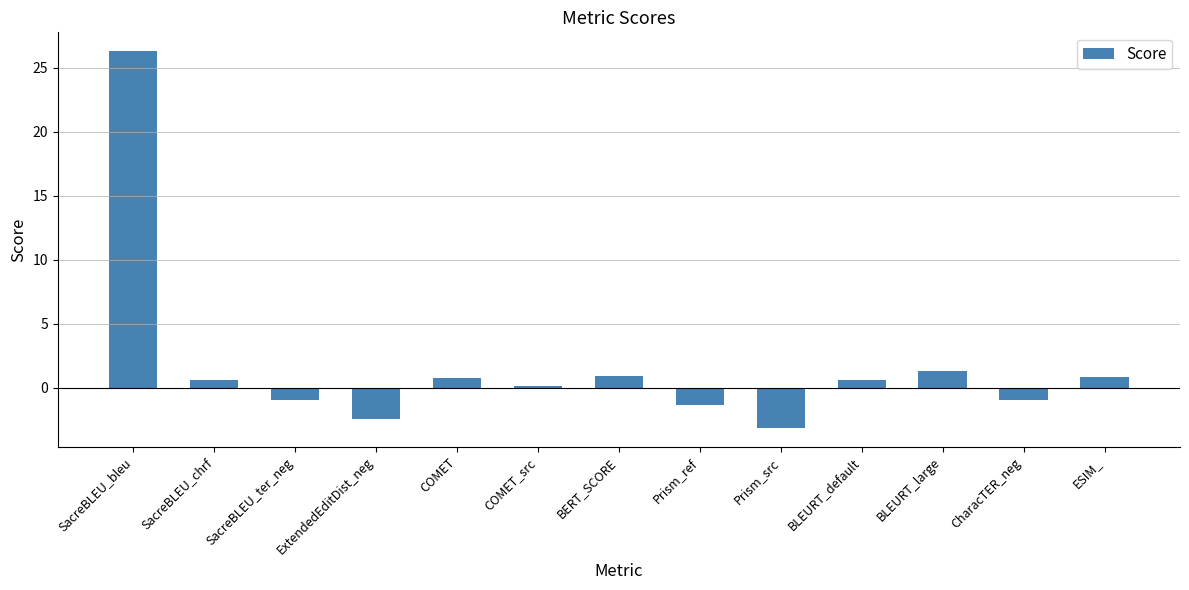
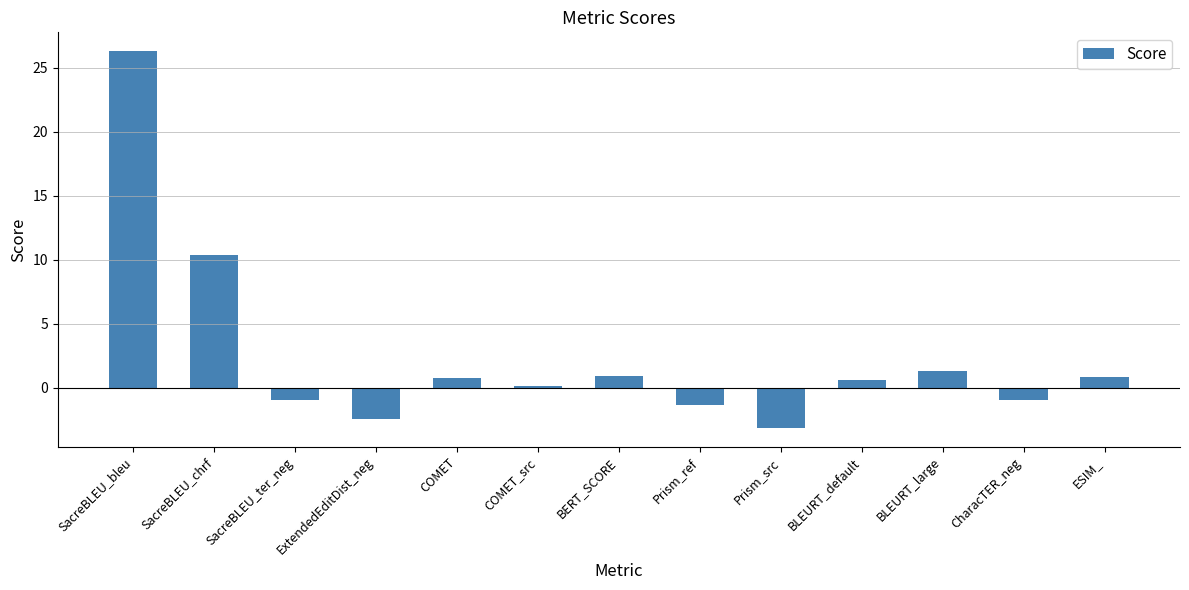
  {
    "SacreBLEU_bleu": 26.3,
-   "SacreBLEU_chrf": 0.6,
+   "SacreBLEU_chrf": 10.4,
    "SacreBLEU_ter_neg": -1.0,
    "ExtendedEditDist_neg": -2.4,
    "COMET": 0.7,
    "BERT_SCORE": 0.9,
    "Prism_ref": -1.4,
    "Prism_src": -3.1,
    "BLEURT_default": 0.6,
    "BLEURT_large": 1.3,
    "CharacTER_neg": -0.9,
    "ESIM_": 0.9
  }
